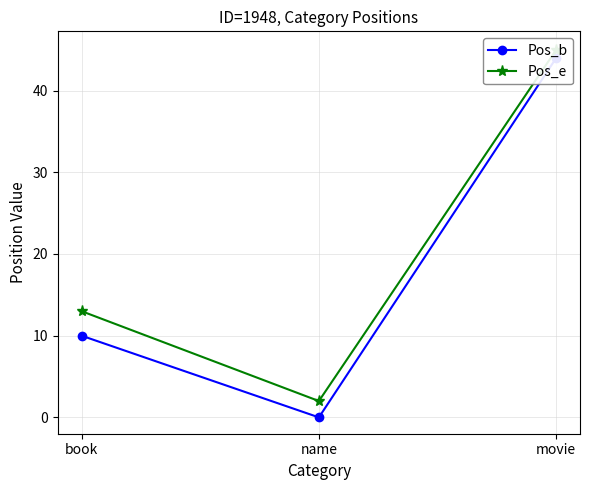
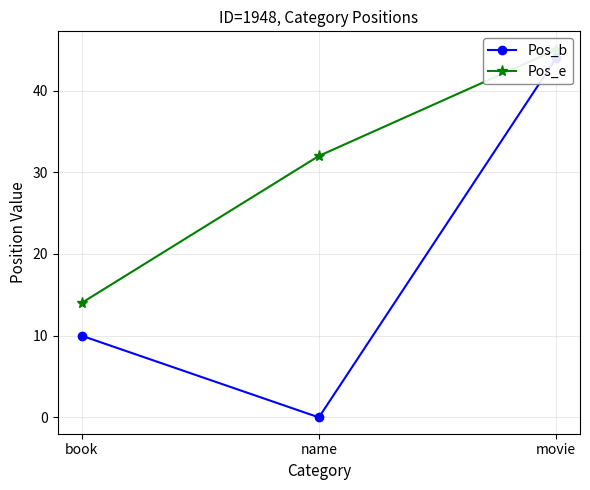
  {
    "Pos_b": {
      "book": 10,
      "name": 0
    },
    "Pos_e": {
-     "book": 13,
-     "name": 2
+     "book": 14,
+     "name": 32
    }
  }
